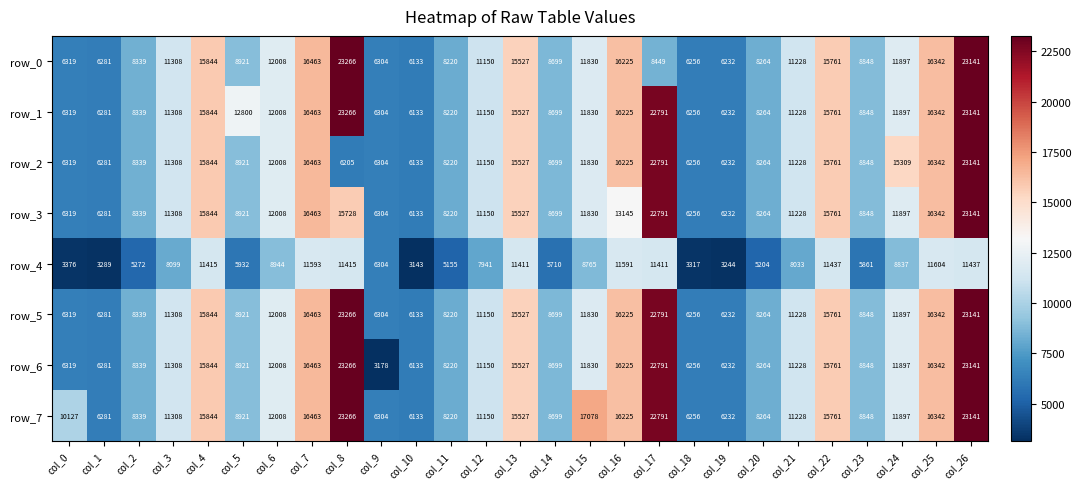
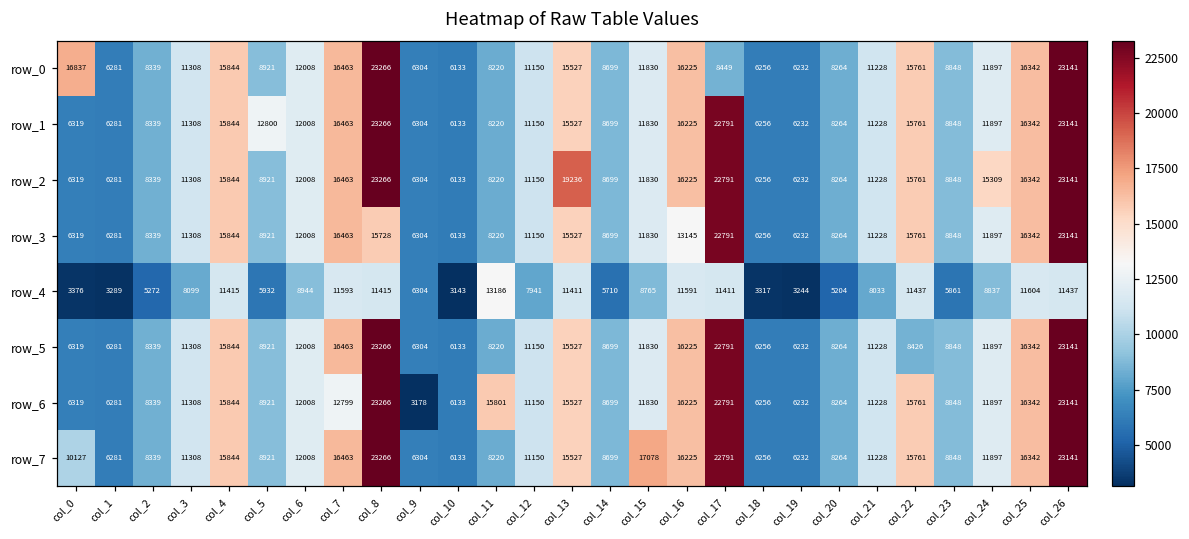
  {
    "row_0": {
-     "col_0": 6319,
+     "col_0": 16837,
      "col_1": 6281,
      "col_2": 8339,
      "col_3": 11308,
      "col_4": 15844,
      "col_5": 8921,
      "col_6": 12008,
      "col_7": 16463,
      "col_8": 23266,
      "col_9": 6304,
      "col_10": 6133,
      "col_11": 8220,
      "col_12": 11150,
      "col_13": 15527,
      "col_14": 8699,
      "col_15": 11830,
      "col_16": 16225,
      "col_17": 8449,
      "col_18": 6256,
      "col_19": 6232,
      "col_20": 8264,
      "col_21": 11228,
      "col_22": 15761,
      "col_23": 8848,
      "col_24": 11897,
      "col_25": 16342,
      "col_26": 23141
    },
    "row_2": {
      "col_0": 6319,
      "col_1": 6281,
      "col_2": 8339,
      "col_3": 11308,
      "col_4": 15844,
      "col_5": 8921,
      "col_6": 12008,
      "col_7": 16463,
-     "col_8": 6205,
+     "col_8": 23266,
      "col_9": 6304,
      "col_10": 6133,
      "col_11": 8220,
      "col_12": 11150,
-     "col_13": 15527,
+     "col_13": 19236,
      "col_14": 8699,
      "col_15": 11830,
      "col_16": 16225,
      "col_17": 22791,
      "col_18": 6256,
      "col_19": 6232,
      "col_20": 8264,
      "col_21": 11228,
      "col_22": 15761,
      "col_23": 8848,
      "col_24": 15309,
      "col_25": 16342,
      "col_26": 23141
    },
    "row_4": {
      "col_0": 3376,
      "col_1": 3289,
      "col_2": 5272,
      "col_3": 8099,
      "col_4": 11415,
      "col_5": 5932,
      "col_6": 8944,
      "col_7": 11593,
      "col_8": 11415,
      "col_9": 6304,
      "col_10": 3143,
-     "col_11": 5155,
+     "col_11": 13186,
      "col_12": 7941,
      "col_13": 11411,
      "col_14": 5710,
      "col_15": 8765,
      "col_16": 11591,
      "col_17": 11411,
      "col_18": 3317,
      "col_19": 3244,
      "col_20": 5204,
      "col_21": 8033,
      "col_22": 11437,
      "col_23": 5861,
      "col_24": 8837,
      "col_25": 11604,
      "col_26": 11437
    },
    "row_5": {
      "col_0": 6319,
      "col_1": 6281,
      "col_2": 8339,
      "col_3": 11308,
      "col_4": 15844,
      "col_5": 8921,
      "col_6": 12008,
      "col_7": 16463,
      "col_8": 23266,
      "col_9": 6304,
      "col_10": 6133,
      "col_11": 8220,
      "col_12": 11150,
      "col_13": 15527,
      "col_14": 8699,
      "col_15": 11830,
      "col_16": 16225,
      "col_17": 22791,
      "col_18": 6256,
      "col_19": 6232,
      "col_20": 8264,
      "col_21": 11228,
-     "col_22": 15761,
+     "col_22": 8426,
      "col_23": 8848,
      "col_24": 11897,
      "col_25": 16342,
      "col_26": 23141
    },
    "row_6": {
      "col_0": 6319,
      "col_1": 6281,
      "col_2": 8339,
      "col_3": 11308,
      "col_4": 15844,
      "col_5": 8921,
      "col_6": 12008,
-     "col_7": 16463,
+     "col_7": 12799,
      "col_8": 23266,
      "col_9": 3178,
      "col_10": 6133,
-     "col_11": 8220,
+     "col_11": 15801,
      "col_12": 11150,
      "col_13": 15527,
      "col_14": 8699,
      "col_15": 11830,
      "col_16": 16225,
      "col_17": 22791,
      "col_18": 6256,
      "col_19": 6232,
      "col_20": 8264,
      "col_21": 11228,
      "col_22": 15761,
      "col_23": 8848,
      "col_24": 11897,
      "col_25": 16342,
      "col_26": 23141
    }
  }
